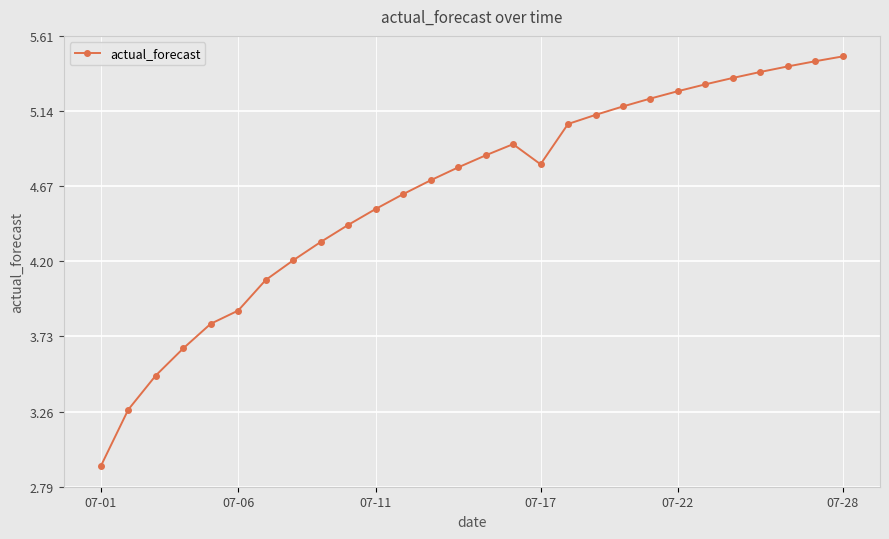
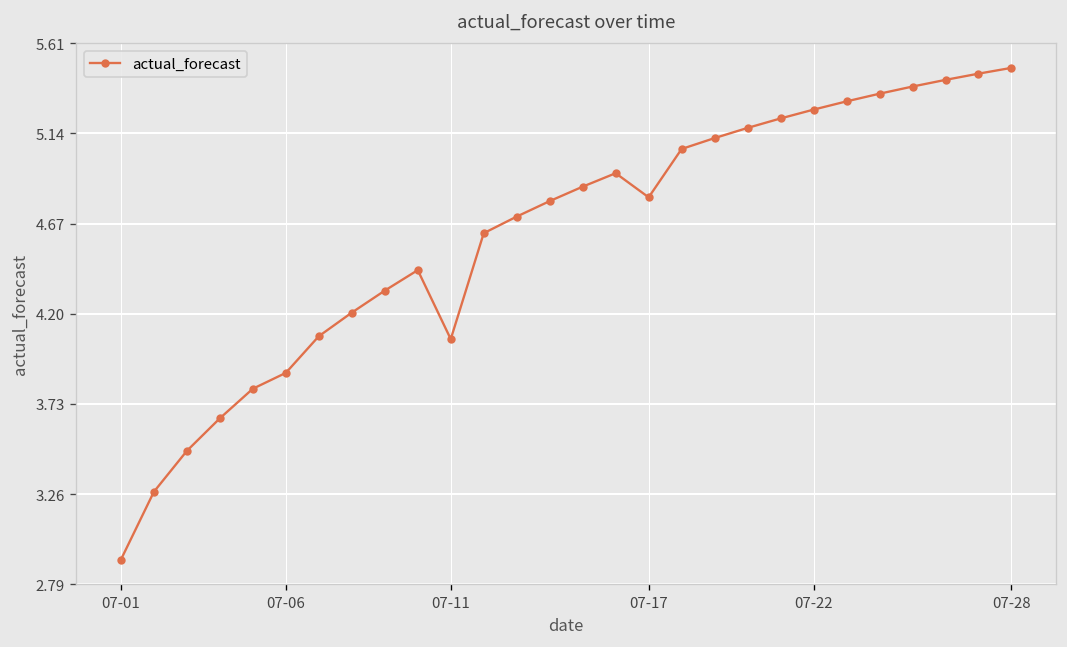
  {
    "07-01": 2.91,
    "07-06": 3.89,
-   "07-11": 4.53,
+   "07-11": 4.07,
    "07-17": 4.81,
    "07-22": 5.27,
    "07-28": 5.49
  }
